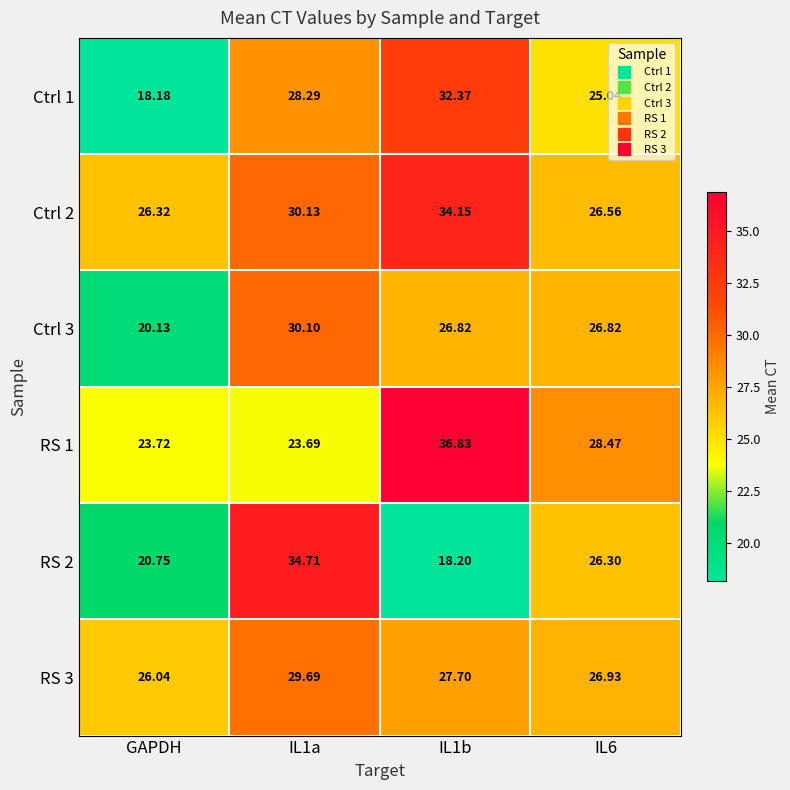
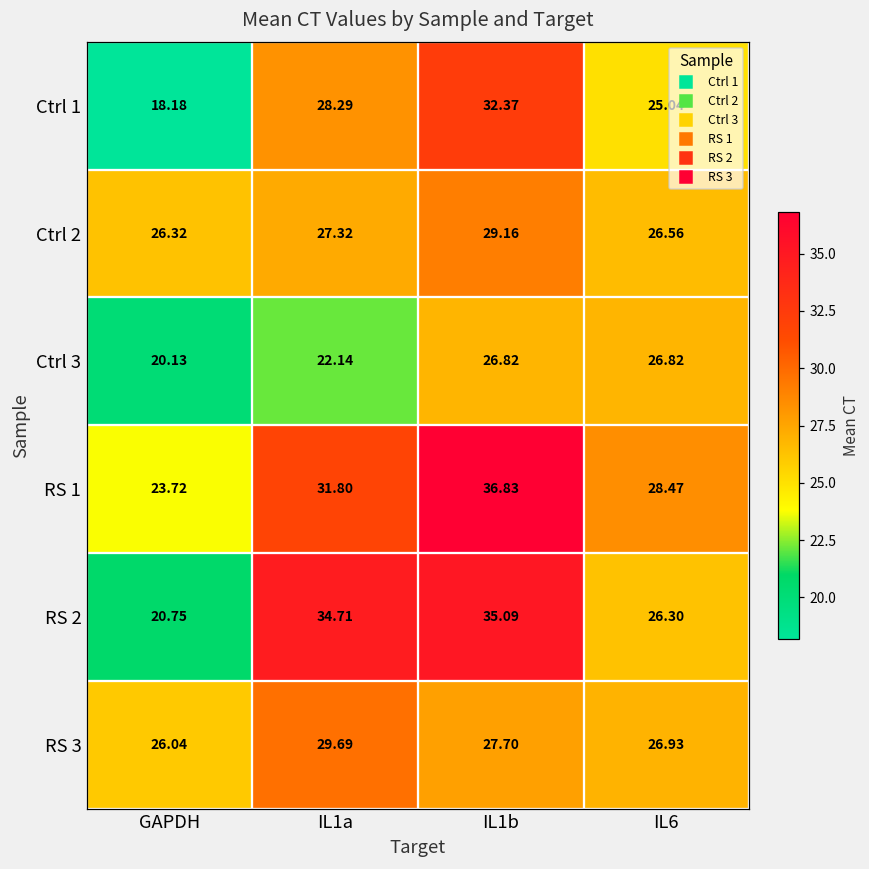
  {
    "Ctrl 1": {
      "GAPDH": 18.18,
      "IL1a": 28.29,
      "IL1b": 32.37
    },
    "Ctrl 2": {
      "GAPDH": 26.32,
-     "IL1a": 30.13,
-     "IL1b": 34.15,
+     "IL1a": 27.32,
+     "IL1b": 29.16,
      "IL6": 26.56
    },
    "Ctrl 3": {
      "GAPDH": 20.13,
-     "IL1a": 30.10,
+     "IL1a": 22.14,
      "IL1b": 26.82,
      "IL6": 26.82
    },
    "RS 1": {
      "GAPDH": 23.72,
-     "IL1a": 23.69,
+     "IL1a": 31.80,
      "IL1b": 36.83,
      "IL6": 28.47
    },
    "RS 2": {
      "GAPDH": 20.75,
      "IL1a": 34.71,
-     "IL1b": 18.20,
+     "IL1b": 35.09,
      "IL6": 26.30
    },
    "RS 3": {
      "GAPDH": 26.04,
      "IL1a": 29.69,
      "IL1b": 27.70,
      "IL6": 26.93
    }
  }
